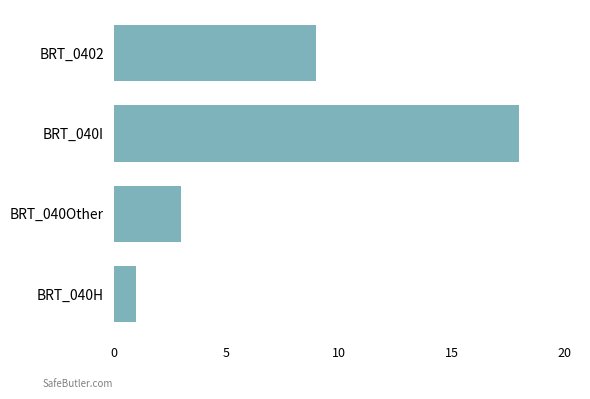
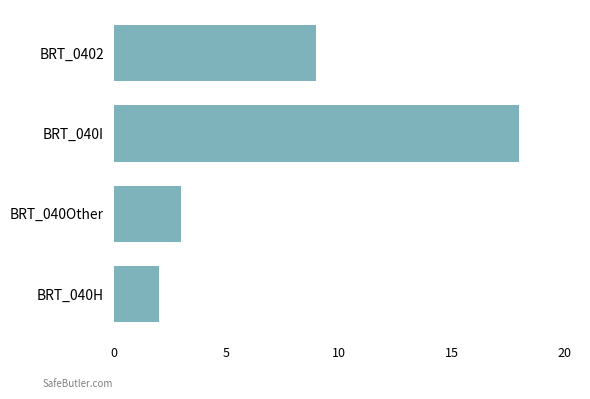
  {
    "BRT_0402": 9,
    "BRT_040I": 18,
    "BRT_040Other": 3,
-   "BRT_040H": 1
+   "BRT_040H": 2
  }
